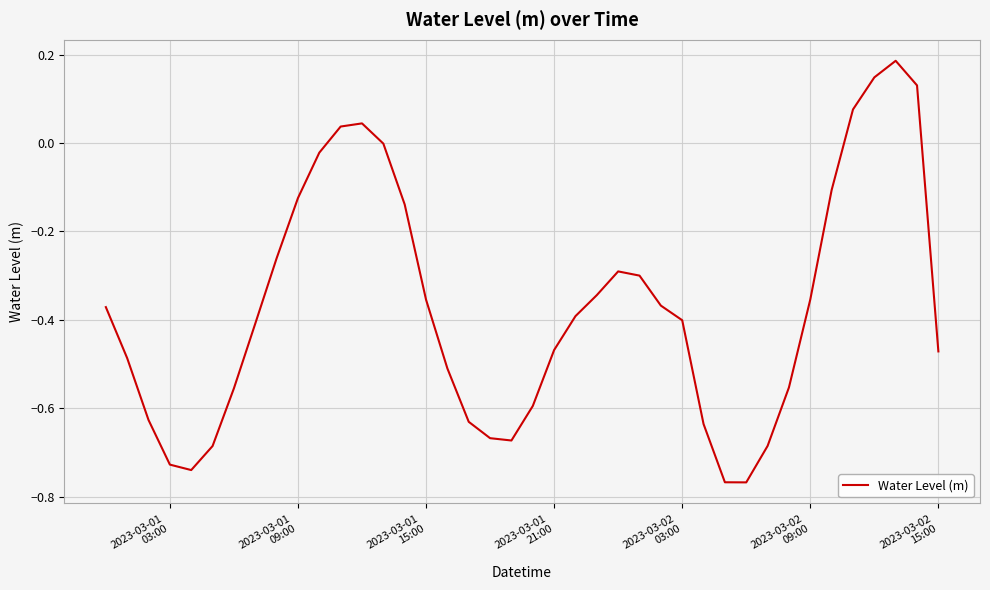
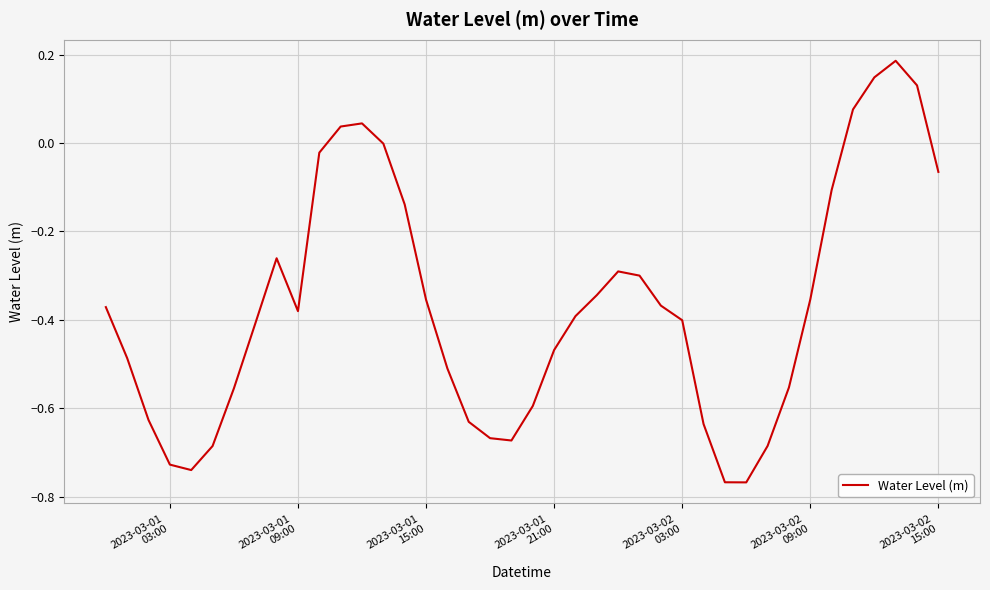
  {
    "2023-03-01 03:00": -0.73,
-   "2023-03-01 09:00": -0.12,
+   "2023-03-01 09:00": -0.38,
    "2023-03-01 15:00": -0.35,
    "2023-03-01 21:00": -0.47,
    "2023-03-02 03:00": -0.40,
    "2023-03-02 09:00": -0.35,
-   "2023-03-02 15:00": -0.47
+   "2023-03-02 15:00": -0.07
  }
